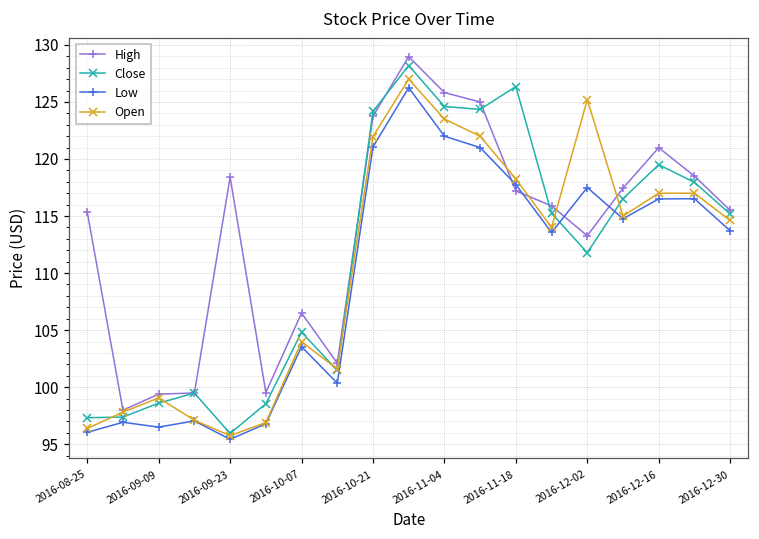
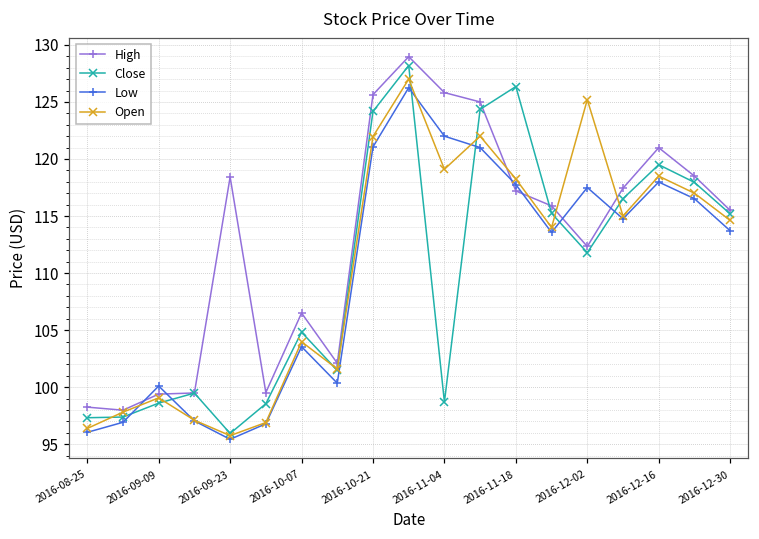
  {
    "High": {
-     "2016-08-25": 115.4,
+     "2016-08-25": 98.3,
      "2016-09-09": 99.4,
      "2016-09-23": 118.4,
      "2016-10-07": 106.5,
-     "2016-10-21": 123.8,
+     "2016-10-21": 125.6,
      "2016-11-04": 125.8,
      "2016-11-18": 117.2,
-     "2016-12-02": 113.3,
+     "2016-12-02": 112.3,
      "2016-12-16": 121.0,
      "2016-12-30": 115.5
    },
    "Close": {
      "2016-08-25": 97.3,
      "2016-09-09": 98.6,
      "2016-10-07": 104.8,
      "2016-10-21": 124.2,
-     "2016-11-04": 124.6,
+     "2016-11-04": 98.7,
      "2016-11-18": 126.4,
      "2016-12-02": 111.8,
      "2016-12-16": 119.5,
      "2016-12-30": 115.2
    },
    "Low": {
      "2016-08-25": 96.0,
-     "2016-09-09": 96.5,
+     "2016-09-09": 100.1,
      "2016-09-23": 95.4,
      "2016-10-07": 103.6,
      "2016-10-21": 121.1,
      "2016-11-04": 122.0,
      "2016-11-18": 117.8,
      "2016-12-02": 117.5,
-     "2016-12-16": 116.5,
+     "2016-12-16": 118.0,
      "2016-12-30": 113.7
    },
    "Open": {
      "2016-08-25": 96.4,
      "2016-09-09": 99.1,
      "2016-10-07": 104.0,
      "2016-10-21": 122.0,
-     "2016-11-04": 123.5,
+     "2016-11-04": 119.1,
      "2016-11-18": 118.3,
      "2016-12-02": 125.2,
-     "2016-12-16": 117.0,
+     "2016-12-16": 118.5,
      "2016-12-30": 114.6
    }
  }
